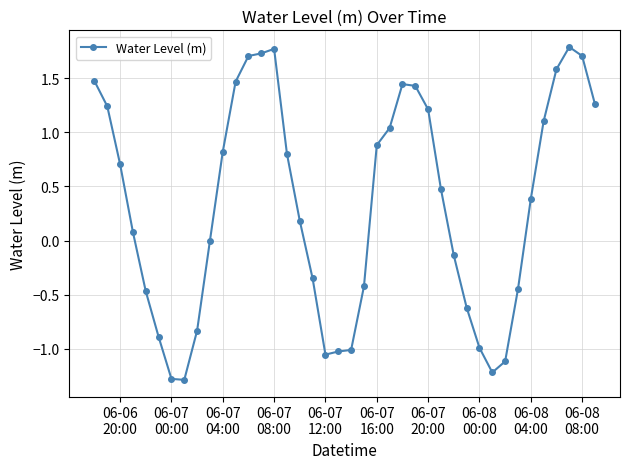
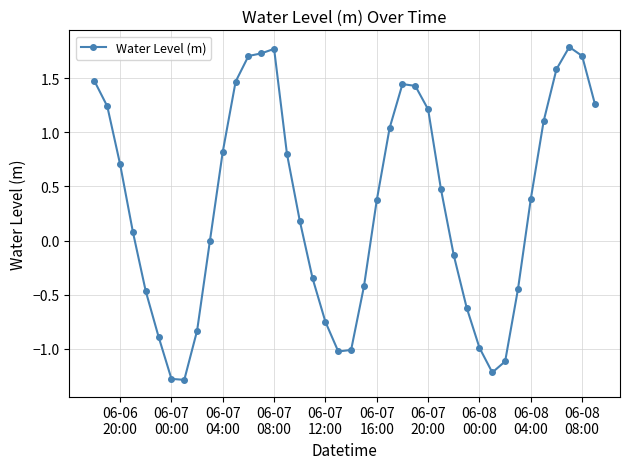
  {
    "06-06 20:00": 0.70,
    "06-07 00:00": -1.28,
    "06-07 04:00": 0.82,
    "06-07 08:00": 1.77,
-   "06-07 12:00": -1.05,
-   "06-07 16:00": 0.88,
+   "06-07 12:00": -0.75,
+   "06-07 16:00": 0.37,
    "06-07 20:00": 1.21,
    "06-08 00:00": -0.99,
    "06-08 04:00": 0.38,
    "06-08 08:00": 1.70
  }
